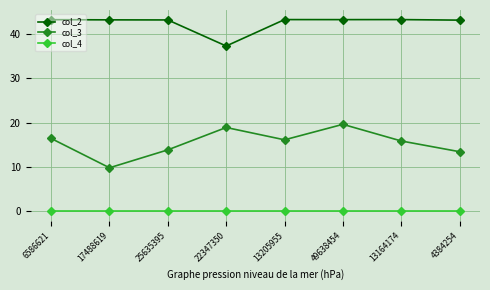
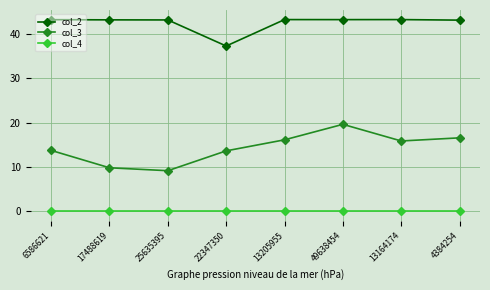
  {
    "col_2": {
      "17488619": 43,
      "25635395": 43,
      "22347350": 37,
      "13205955": 43,
      "49638454": 43,
      "13164174": 43,
      "4384254": 43
    },
    "col_3": {
-     "6586621": 16,
+     "6586621": 14,
      "17488619": 10,
-     "25635395": 14,
-     "22347350": 19,
+     "25635395": 9,
+     "22347350": 14,
      "13205955": 16,
      "49638454": 20,
      "13164174": 16,
-     "4384254": 13
+     "4384254": 17
    },
    "col_4": {
      "6586621": 0,
      "17488619": 0,
      "25635395": 0,
      "22347350": 0,
      "13205955": 0,
      "49638454": 0,
      "13164174": 0,
      "4384254": 0
    }
  }
